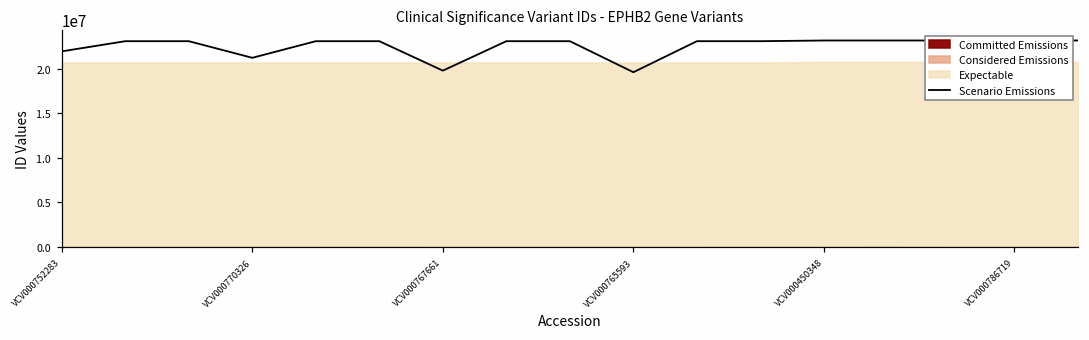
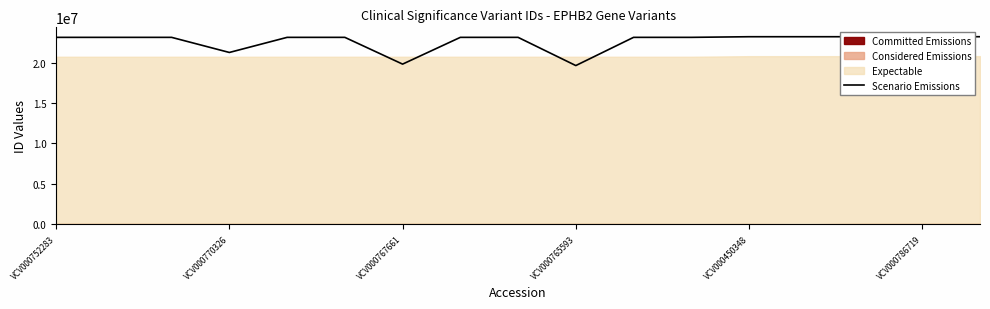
  {
    "Scenario Emissions": {
-     "VCV000752283": 22000000,
+     "VCV000752283": 23000000,
      "VCV000770326": 21000000,
      "VCV000767661": 20000000,
      "VCV000765593": 20000000,
      "VCV000450348": 23000000
    },
    "Expectable": {
      "VCV000752283": 21000000,
      "VCV000770326": 21000000,
      "VCV000767661": 21000000,
      "VCV000765593": 21000000,
      "VCV000450348": 21000000
    }
  }
